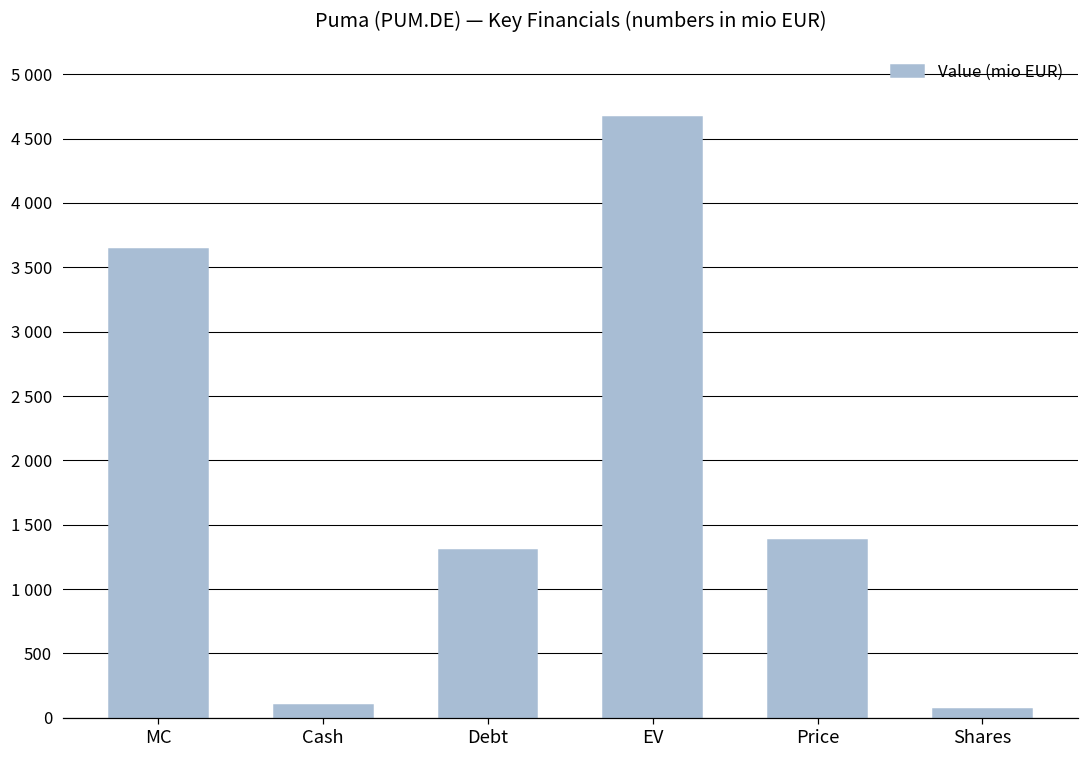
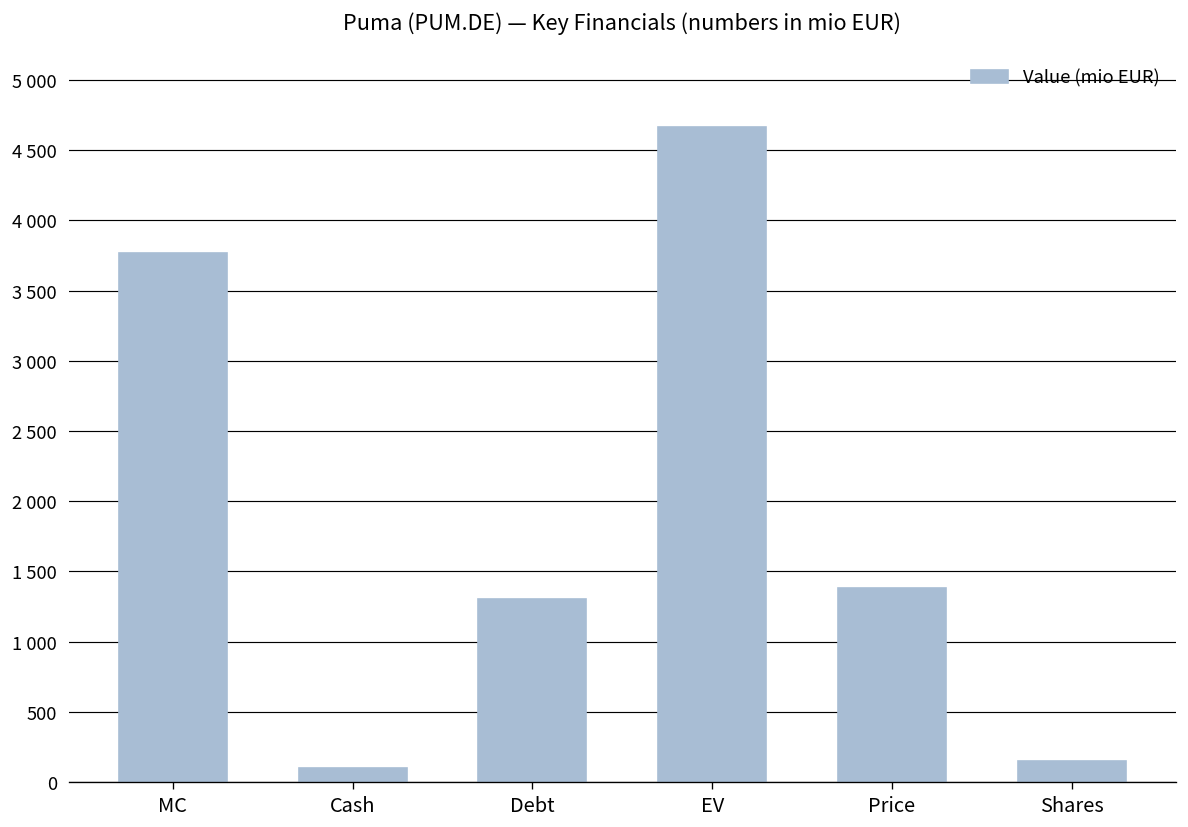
  {
-   "MC": 3640,
+   "MC": 3770,
    "Cash": 100,
    "Debt": 1310,
    "EV": 4660,
    "Price": 1380,
-   "Shares": 70
+   "Shares": 150
  }
